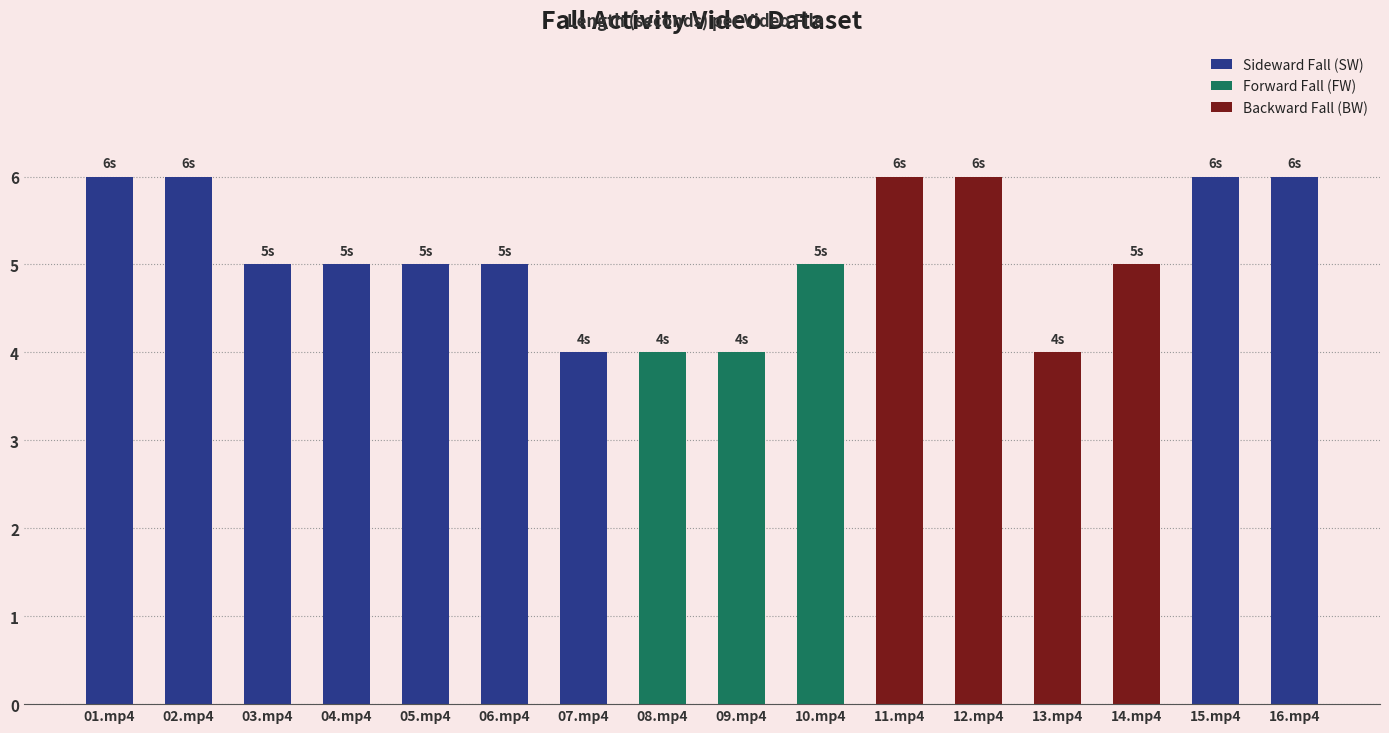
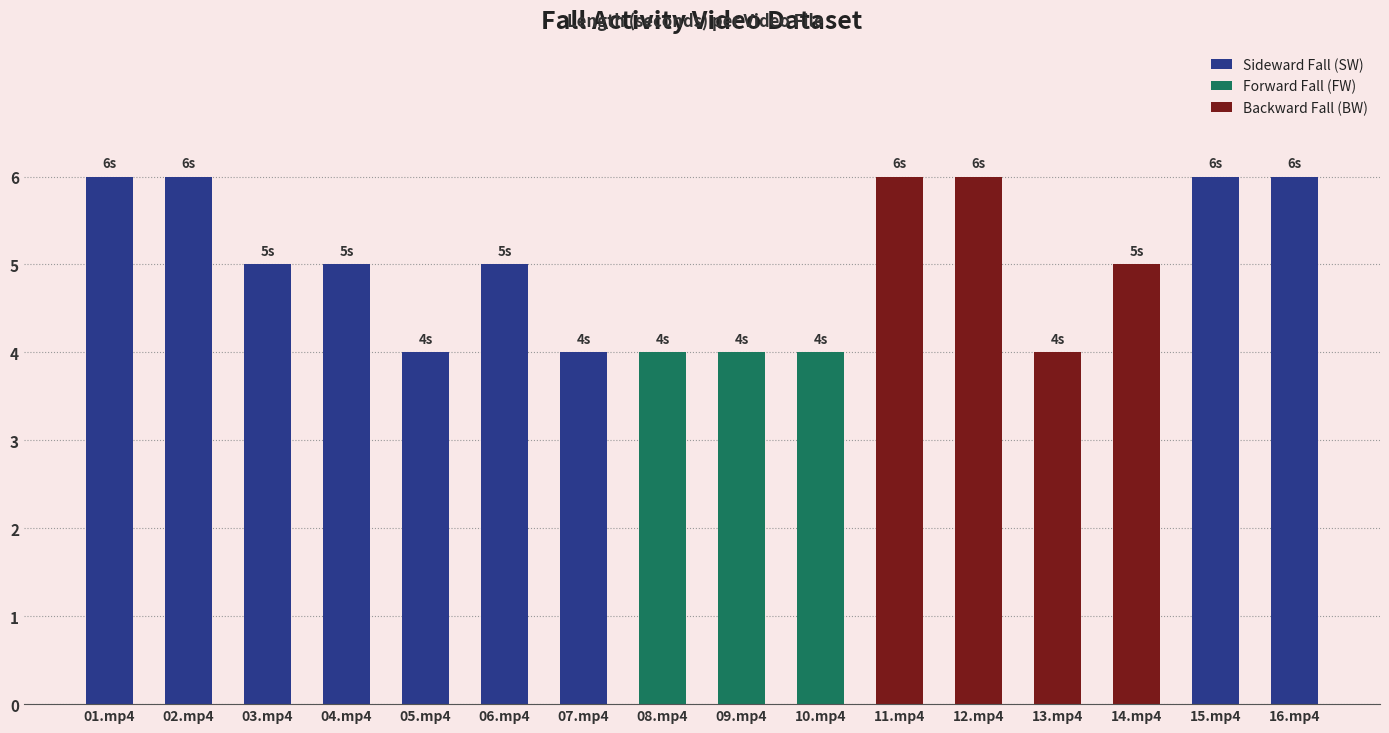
  {
    "Sideward Fall (SW)": {
      "01.mp4": "6s",
      "02.mp4": "6s",
      "03.mp4": "5s",
      "04.mp4": "5s",
-     "05.mp4": "5s",
+     "05.mp4": "4s",
      "06.mp4": "5s",
      "07.mp4": "4s",
      "15.mp4": "6s",
      "16.mp4": "6s"
    },
    "Forward Fall (FW)": {
      "08.mp4": "4s",
      "09.mp4": "4s",
-     "10.mp4": "5s"
+     "10.mp4": "4s"
    },
    "Backward Fall (BW)": {
      "11.mp4": "6s",
      "12.mp4": "6s",
      "13.mp4": "4s",
      "14.mp4": "5s"
    }
  }
